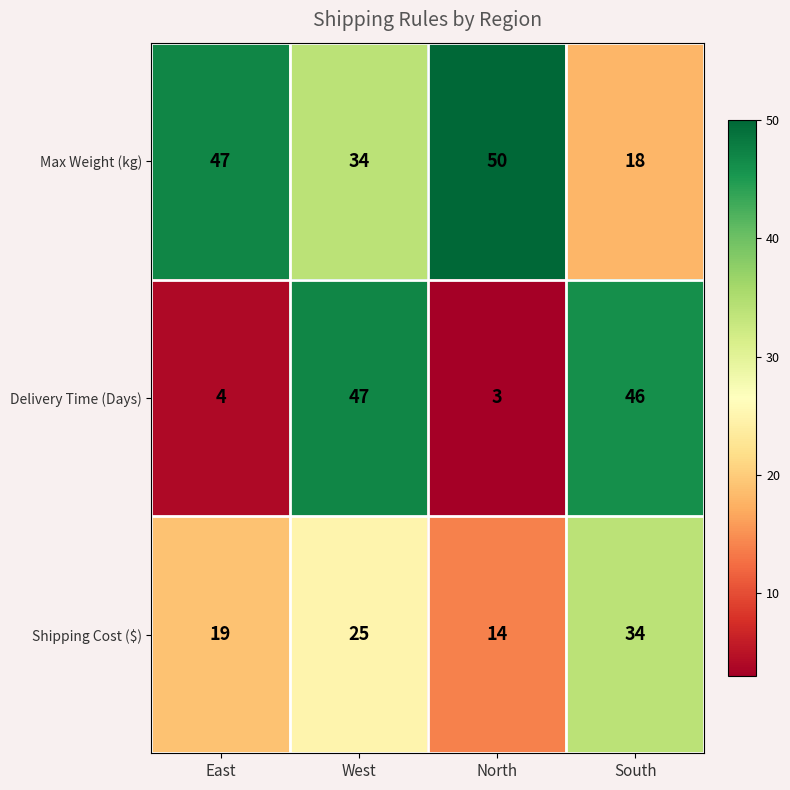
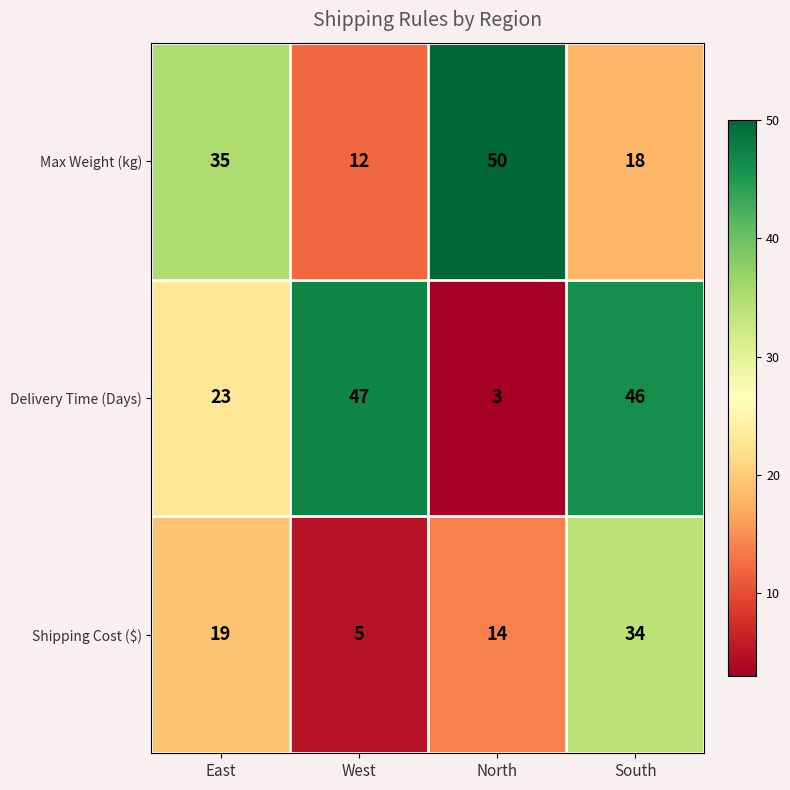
  {
    "Max Weight (kg)": {
-     "East": 47,
-     "West": 34,
+     "East": 35,
+     "West": 12,
      "North": 50,
      "South": 18
    },
    "Delivery Time (Days)": {
-     "East": 4,
+     "East": 23,
      "West": 47,
      "North": 3,
      "South": 46
    },
    "Shipping Cost ($)": {
      "East": 19,
-     "West": 25,
+     "West": 5,
      "North": 14,
      "South": 34
    }
  }
